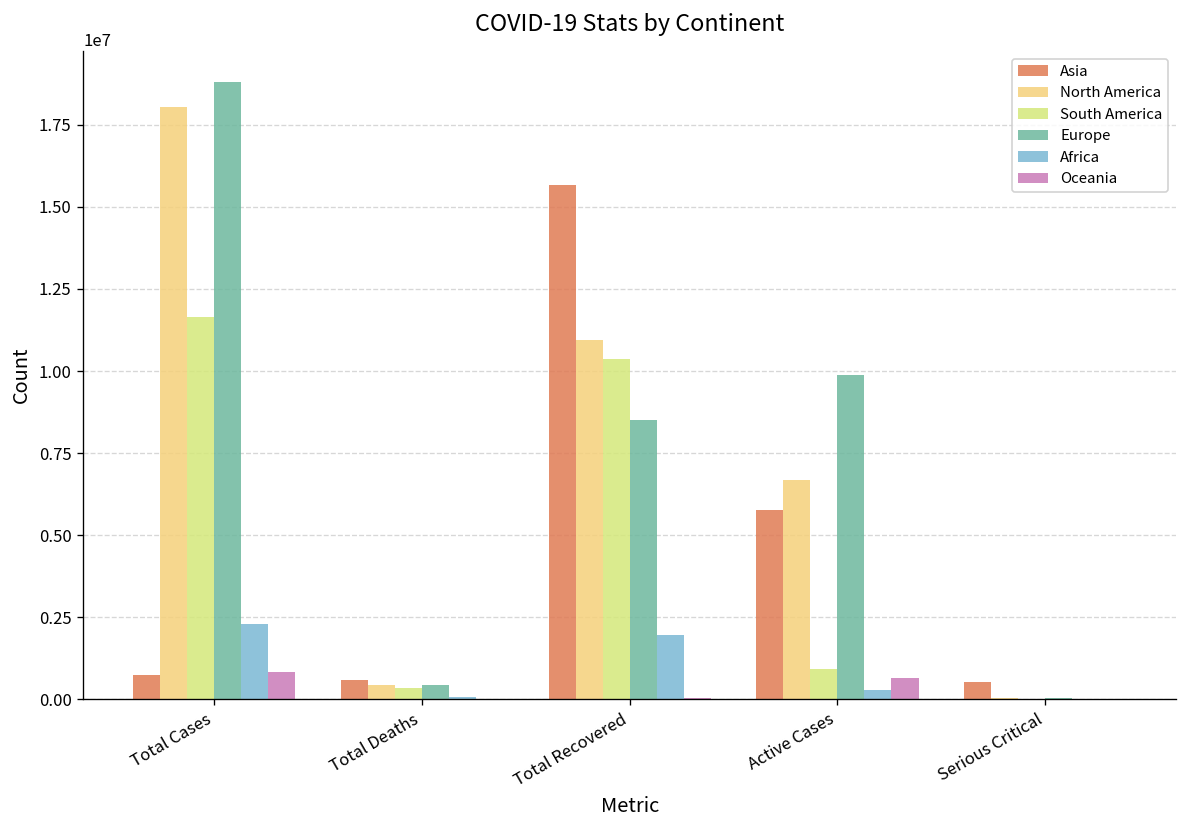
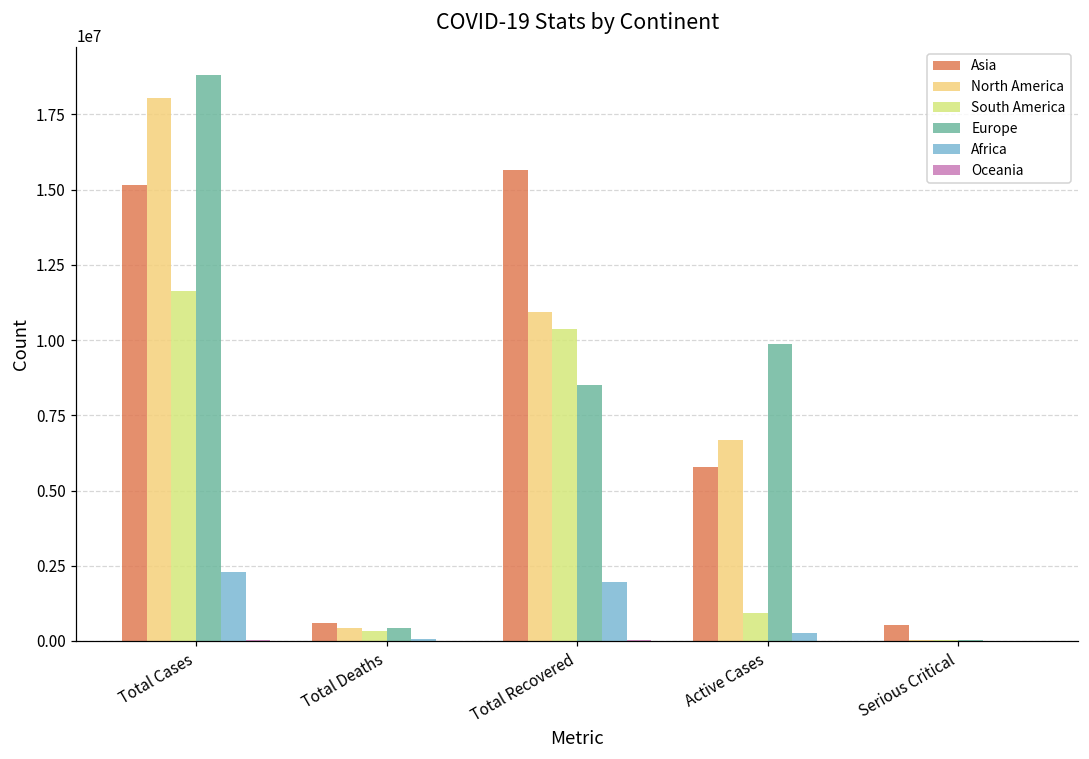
  {
    "Asia": {
-     "Total Cases": 700000,
+     "Total Cases": 15100000,
      "Total Deaths": 600000,
      "Total Recovered": 15700000,
      "Active Cases": 5800000,
      "Serious Critical": 500000
    },
    "Oceania": {
-     "Total Cases": 800000,
-     "Active Cases": 600000
+     "Total Cases": 0,
+     "Active Cases": 0
    }
  }
